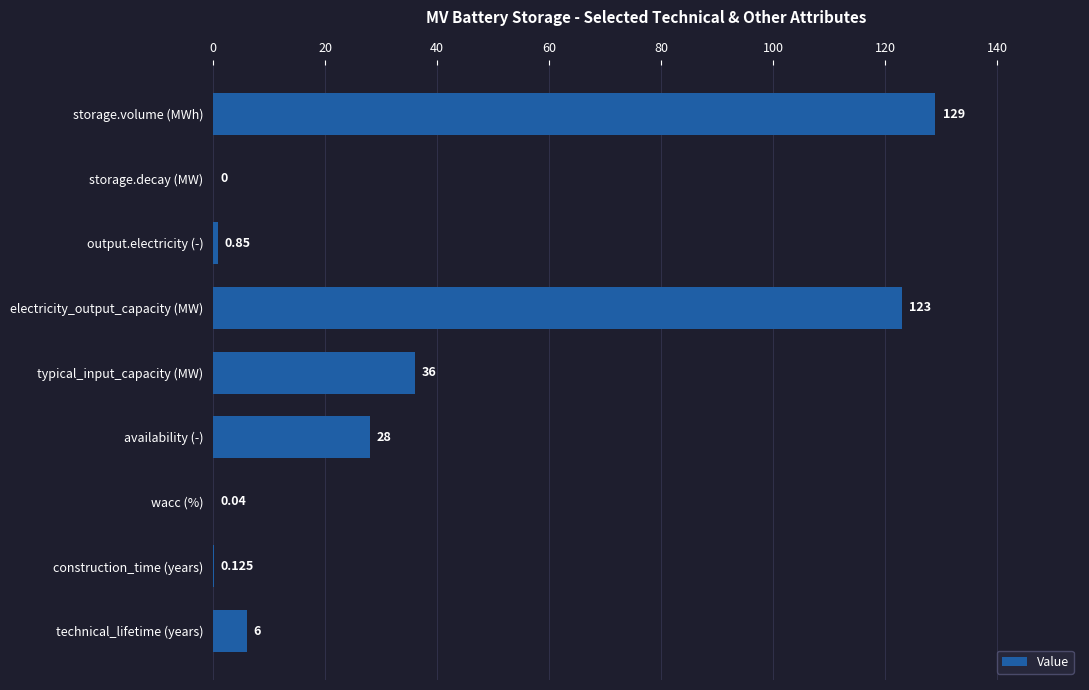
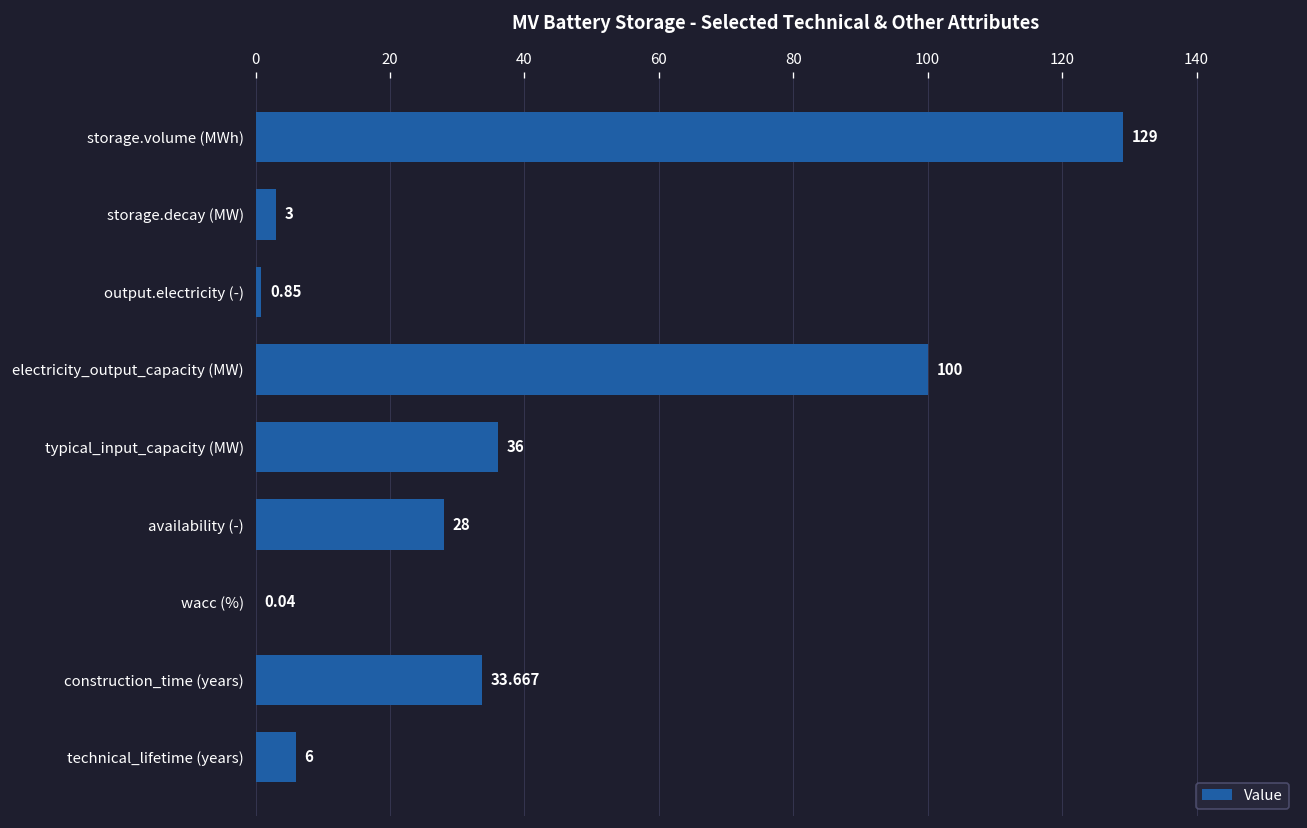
  {
    "storage.volume (MWh)": 129,
-   "storage.decay (MW)": 0,
+   "storage.decay (MW)": 3,
    "output.electricity (-)": 0.85,
-   "electricity_output_capacity (MW)": 123,
+   "electricity_output_capacity (MW)": 100,
    "typical_input_capacity (MW)": 36,
    "availability (-)": 28,
    "wacc (%)": 0.04,
-   "construction_time (years)": 0.125,
+   "construction_time (years)": 33.667,
    "technical_lifetime (years)": 6
  }
